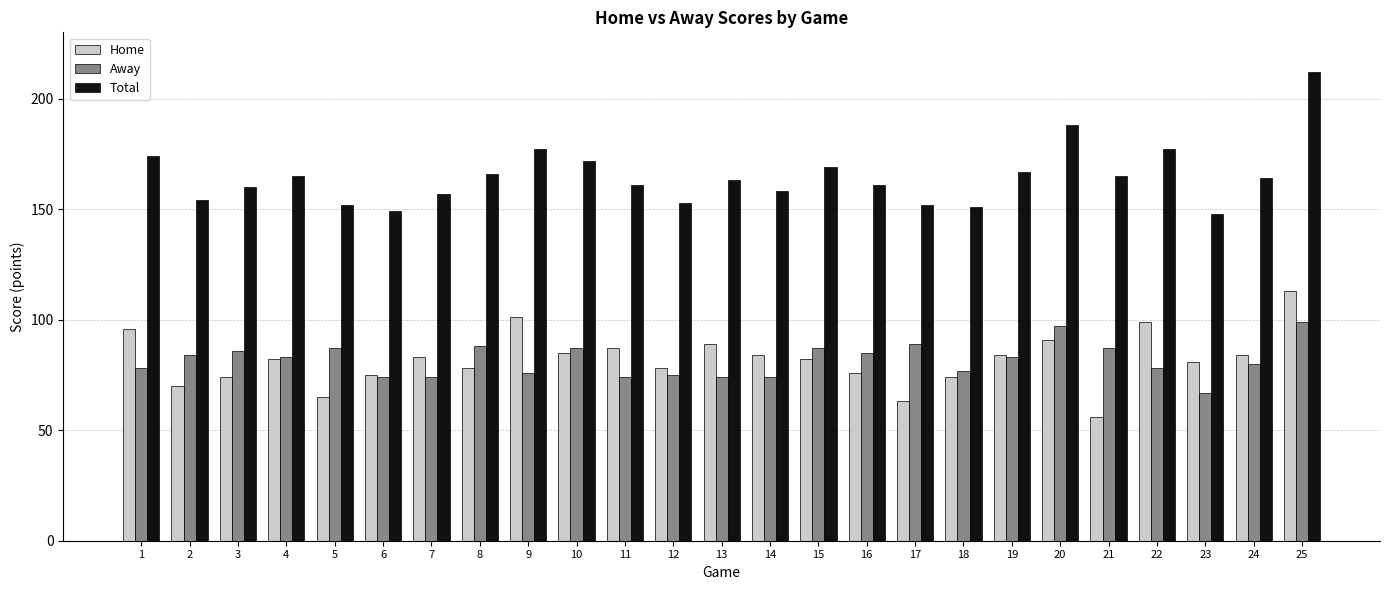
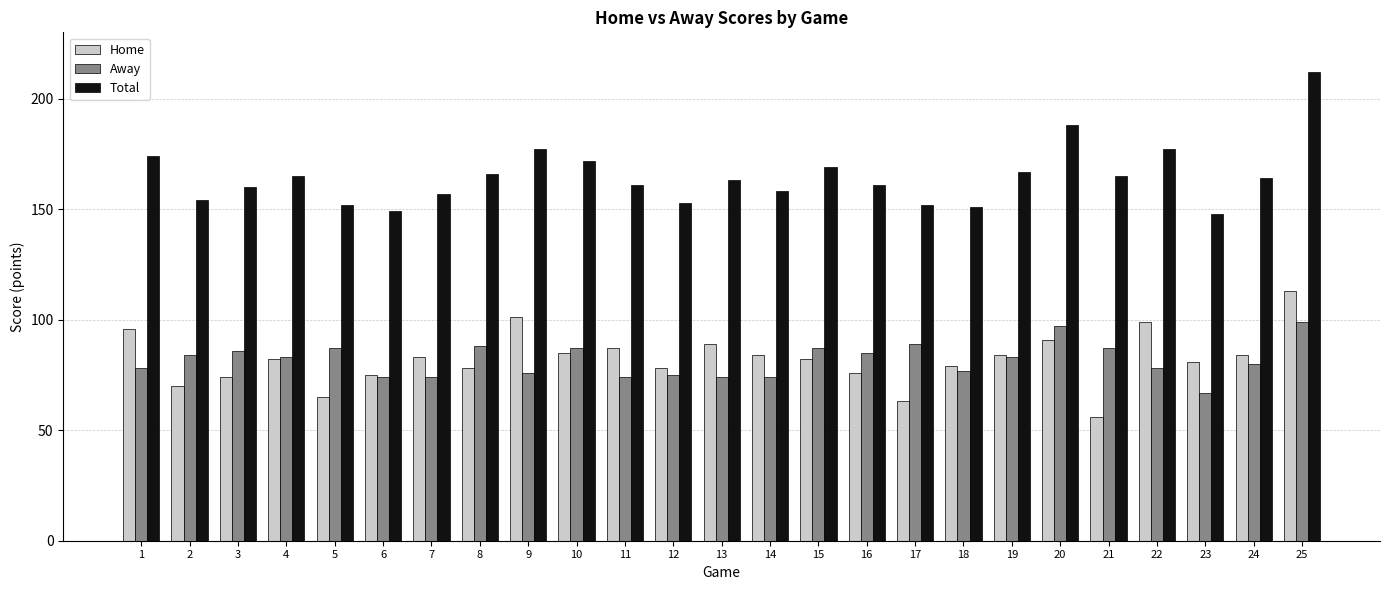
  {
    "Home": {
      "1": 96,
      "2": 70,
      "3": 74,
      "4": 82,
      "5": 65,
      "6": 75,
      "7": 83,
      "8": 78,
      "9": 101,
      "10": 85,
      "11": 87,
      "12": 78,
      "13": 89,
      "14": 84,
      "15": 82,
      "16": 76,
      "17": 63,
-     "18": 74,
+     "18": 79,
      "19": 84,
      "20": 91,
      "21": 56,
      "22": 99,
      "23": 81,
      "24": 84,
      "25": 113
    },
    "Away": {
      "1": 78,
      "2": 84,
      "3": 86,
      "4": 83,
      "5": 87,
      "6": 74,
      "7": 74,
      "8": 88,
      "9": 76,
      "10": 87,
      "11": 74,
      "12": 75,
      "13": 74,
      "14": 74,
      "15": 87,
      "16": 85,
      "17": 89,
      "18": 77,
      "19": 83,
      "20": 97,
      "21": 87,
      "22": 78,
      "23": 67,
      "24": 80,
      "25": 99
    },
    "Total": {
      "1": 174,
      "2": 154,
      "3": 160,
      "4": 165,
      "5": 152,
      "6": 149,
      "7": 157,
      "8": 166,
      "9": 177,
      "10": 172,
      "11": 161,
      "12": 153,
      "13": 163,
      "14": 158,
      "15": 169,
      "16": 161,
      "17": 152,
      "18": 151,
      "19": 167,
      "20": 188,
      "21": 165,
      "22": 177,
      "23": 148,
      "24": 164,
      "25": 212
    }
  }
